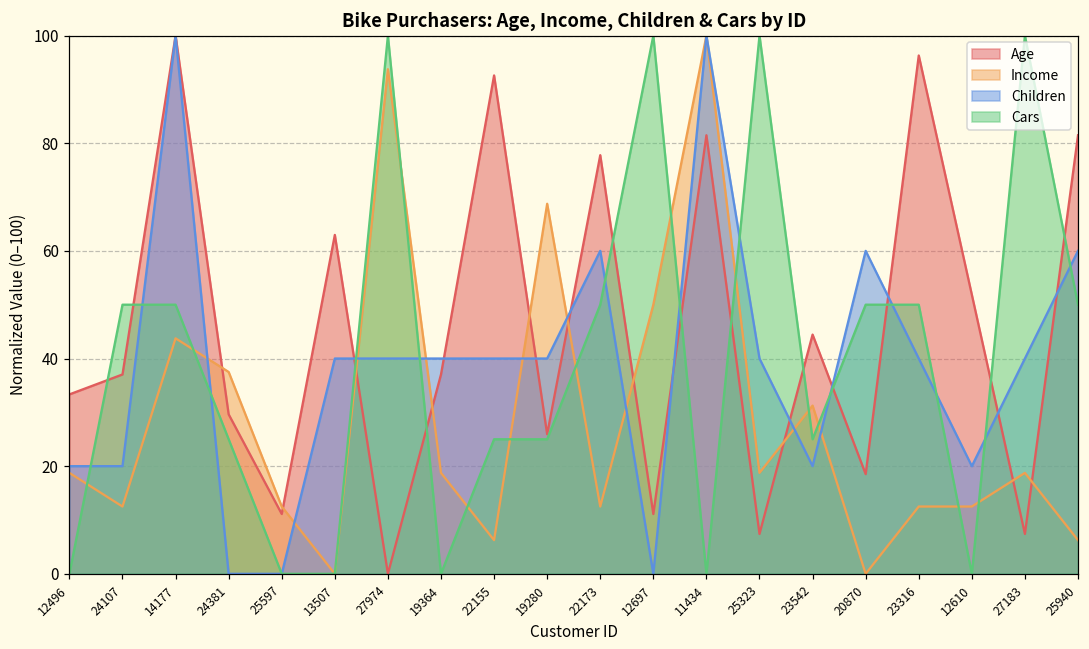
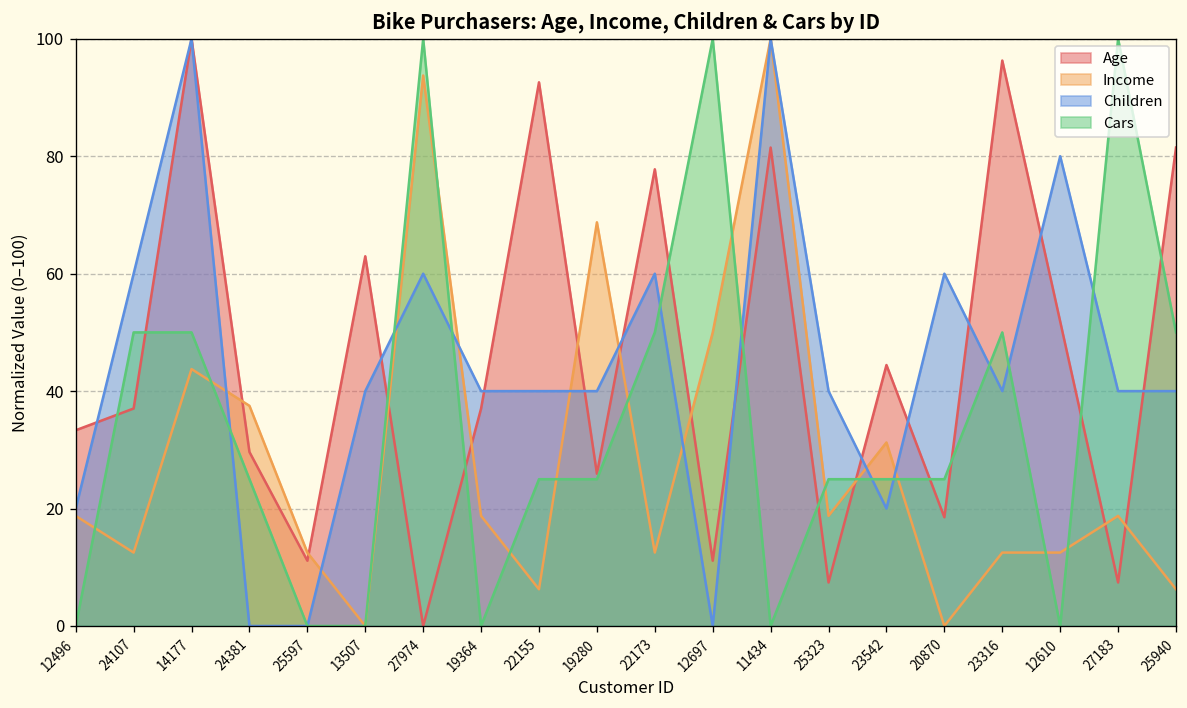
  {
    "Children": {
      "12496": 20,
-     "24107": 20,
+     "24107": 60,
      "24381": 0,
      "13507": 40,
-     "27974": 40,
+     "27974": 60,
      "19364": 40,
      "22155": 40,
      "19280": 40,
      "22173": 60,
      "12697": 0,
      "25323": 40,
      "23542": 20,
      "20870": 60,
      "23316": 40,
-     "12610": 20,
+     "12610": 80,
      "27183": 40,
-     "25940": 60
+     "25940": 40
    },
    "Cars": {
      "12496": 0,
      "24107": 50,
      "14177": 50,
      "24381": 25,
      "27974": 100,
      "19364": 0,
      "22155": 25,
      "19280": 25,
      "22173": 50,
      "12697": 100,
      "11434": 0,
-     "25323": 100,
+     "25323": 25,
      "23542": 25,
-     "20870": 50,
+     "20870": 25,
      "23316": 50,
      "12610": 0,
      "27183": 100,
      "25940": 50
    }
  }
